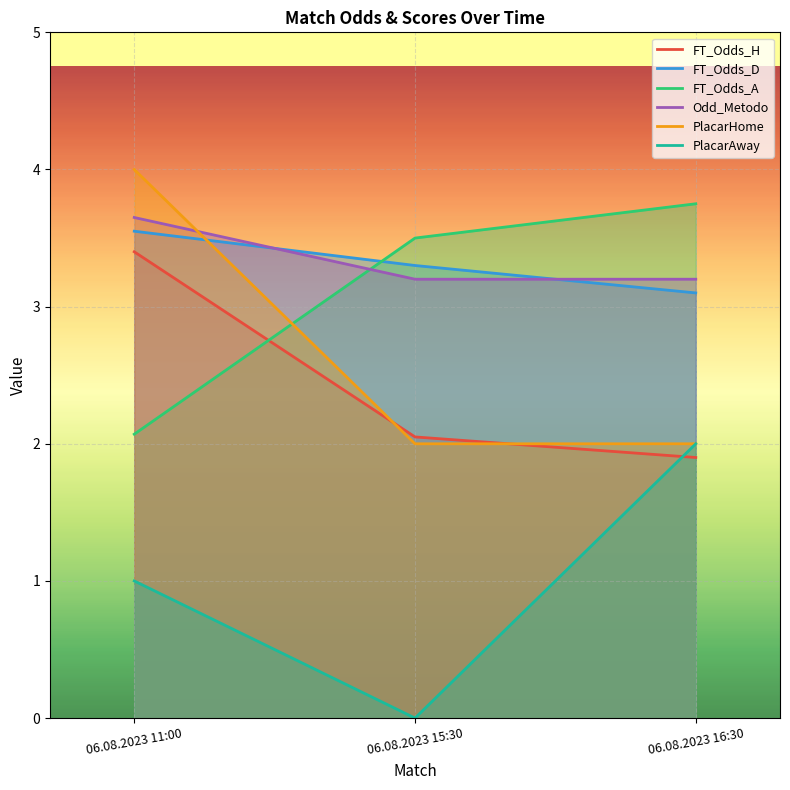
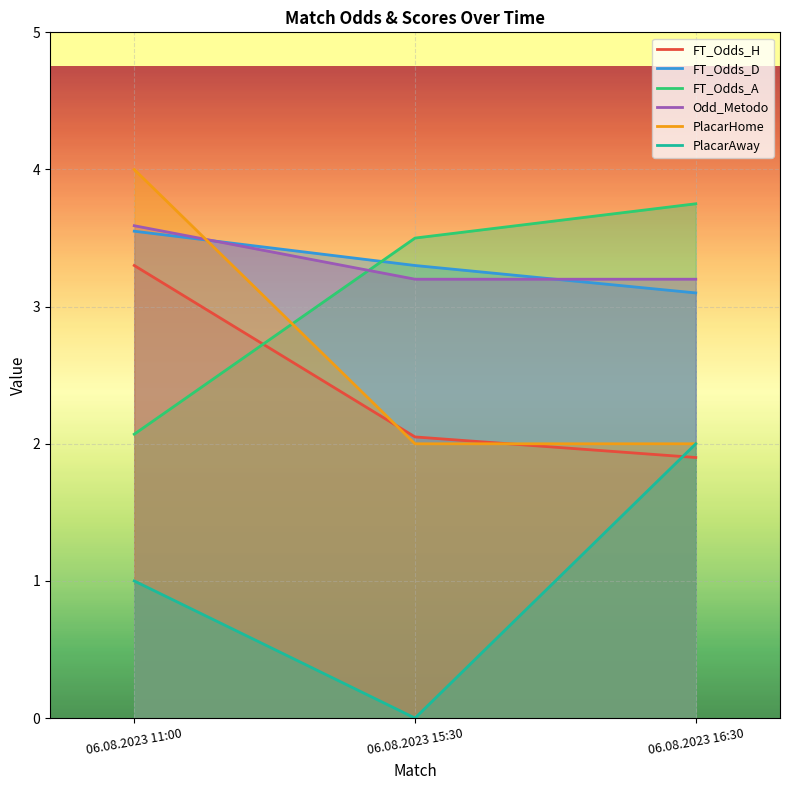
  {
    "FT_Odds_H": {
-     "06.08.2023 11:00": 3.4,
+     "06.08.2023 11:00": 3.3,
      "06.08.2023 15:30": 2.05,
      "06.08.2023 16:30": 1.9
    },
    "FT_Odds_D": {
      "06.08.2023 11:00": 3.55,
      "06.08.2023 15:30": 3.30,
      "06.08.2023 16:30": 3.10
    },
    "Odd_Metodo": {
-     "06.08.2023 11:00": 3.65,
+     "06.08.2023 11:00": 3.59,
      "06.08.2023 15:30": 3.20,
      "06.08.2023 16:30": 3.20
    },
    "PlacarHome": {
      "06.08.2023 11:00": 4.00,
      "06.08.2023 15:30": 2.00
    }
  }
